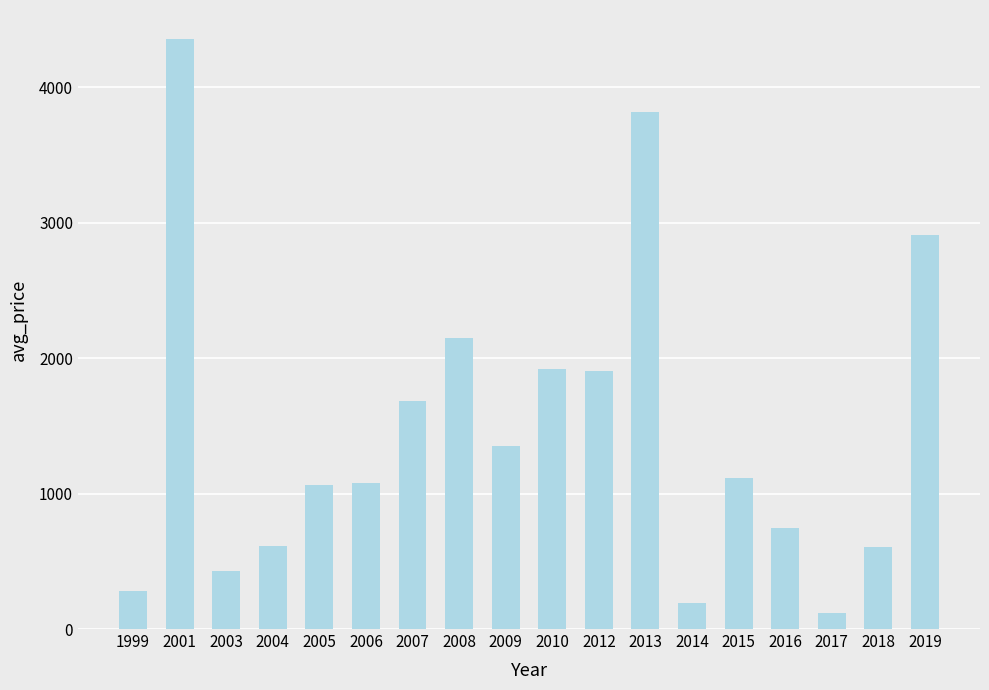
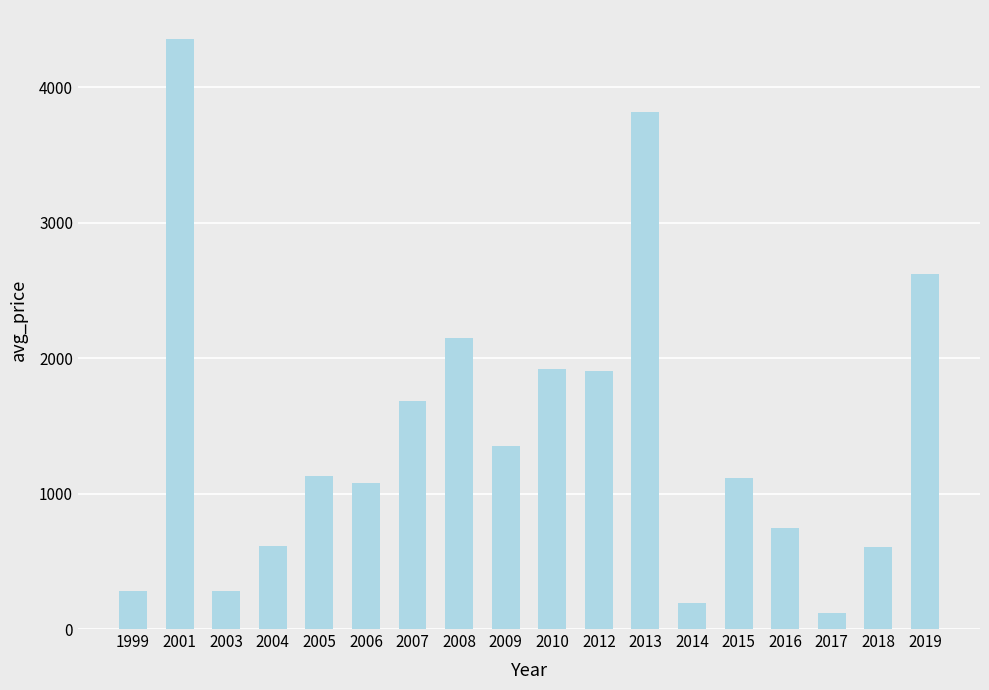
  {
    "1999": 280,
    "2001": 4350,
-   "2003": 430,
+   "2003": 280,
    "2004": 610,
-   "2005": 1070,
+   "2005": 1130,
    "2006": 1080,
    "2007": 1680,
    "2008": 2150,
    "2009": 1350,
    "2010": 1920,
    "2012": 1900,
    "2013": 3820,
    "2014": 190,
    "2015": 1110,
    "2016": 750,
    "2017": 120,
    "2018": 610,
-   "2019": 2910
+   "2019": 2620
  }
